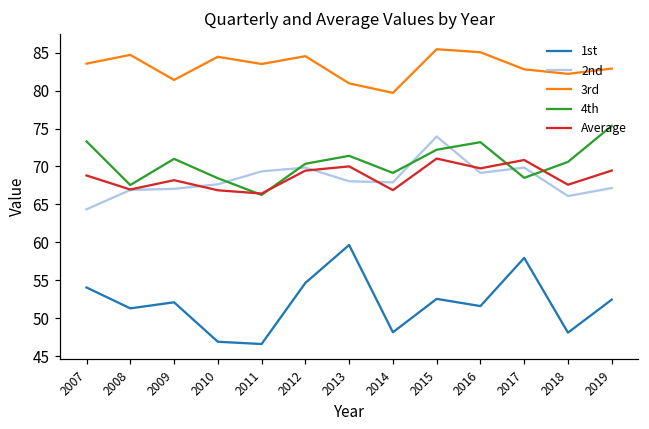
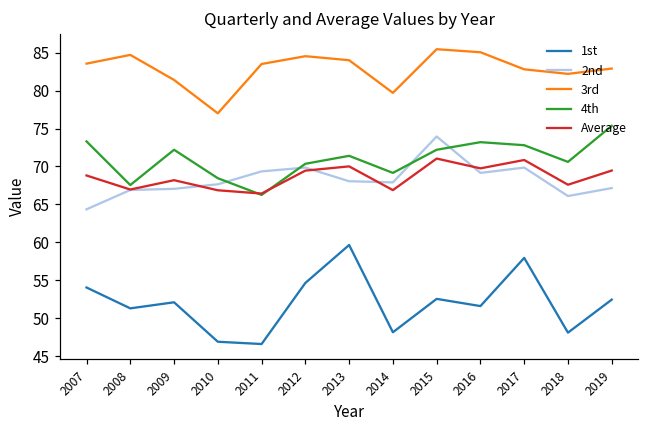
  {
    "1st": {
      "2007": 54,
      "2008": 51,
      "2009": 52,
      "2010": 47,
      "2011": 47,
      "2012": 55,
      "2013": 60,
      "2014": 48,
      "2015": 53,
      "2016": 52,
      "2017": 58,
      "2018": 48,
      "2019": 52
    },
    "2nd": {
      "2007": 64,
      "2009": 67,
      "2010": 68,
      "2011": 69,
      "2012": 70,
      "2013": 68,
      "2014": 68,
      "2015": 74,
      "2016": 69,
      "2017": 70,
      "2018": 66,
      "2019": 67
    },
    "3rd": {
      "2007": 84,
      "2008": 85,
      "2009": 81,
-     "2010": 84,
+     "2010": 77,
      "2011": 84,
      "2012": 85,
-     "2013": 81,
+     "2013": 84,
      "2014": 80,
      "2015": 85,
      "2016": 85,
      "2017": 83,
      "2018": 82,
      "2019": 83
    },
    "4th": {
      "2007": 73,
      "2008": 68,
-     "2009": 71,
+     "2009": 72,
      "2010": 68,
      "2012": 70,
      "2013": 71,
      "2014": 69,
      "2015": 72,
      "2016": 73,
-     "2017": 69,
+     "2017": 73,
      "2018": 71,
      "2019": 75
    },
    "Average": {
      "2007": 69,
      "2009": 68,
      "2010": 67,
      "2012": 69,
      "2013": 70,
      "2014": 67,
      "2015": 71,
      "2016": 70,
      "2017": 71,
      "2018": 68,
      "2019": 69
    }
  }
